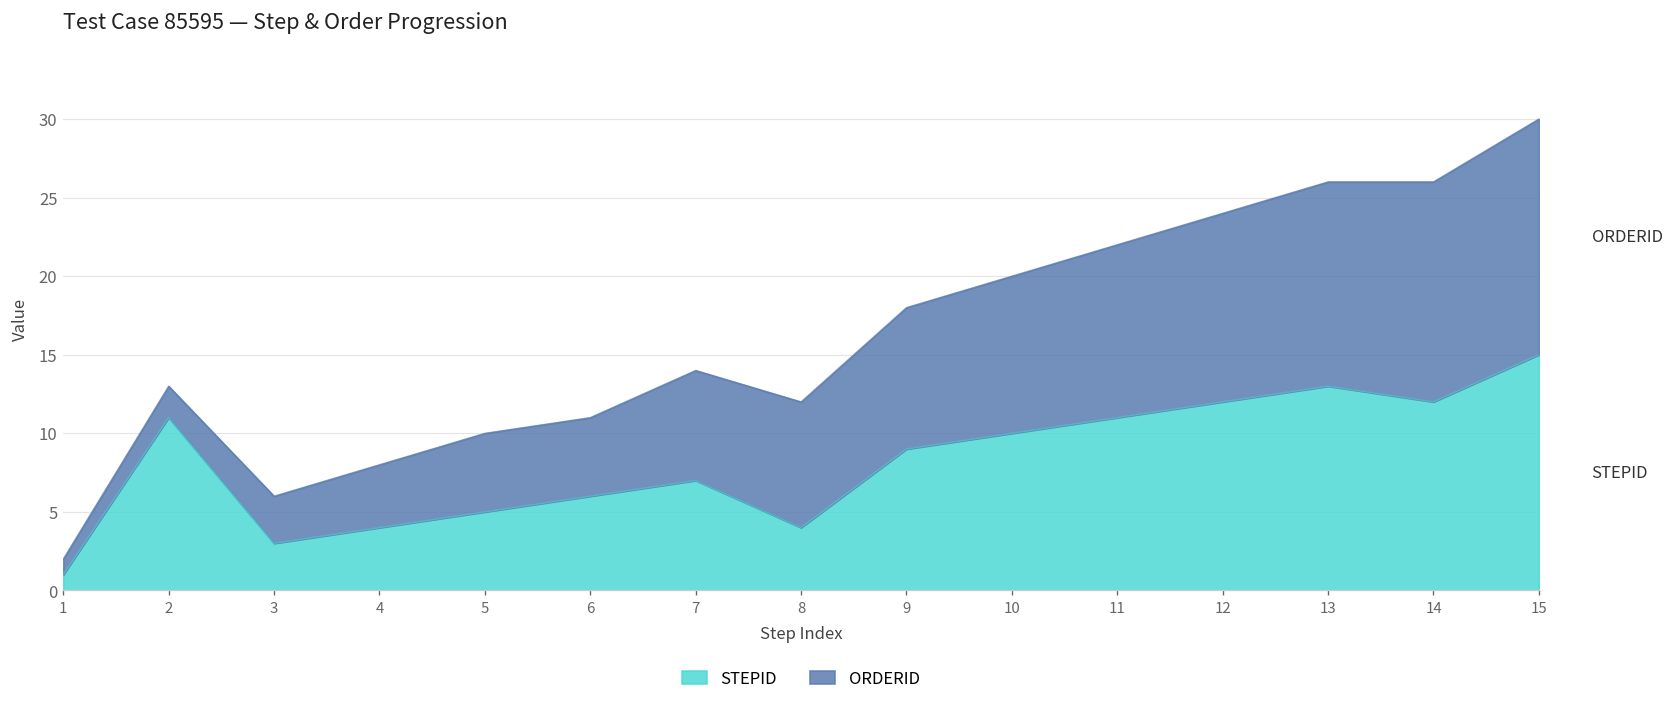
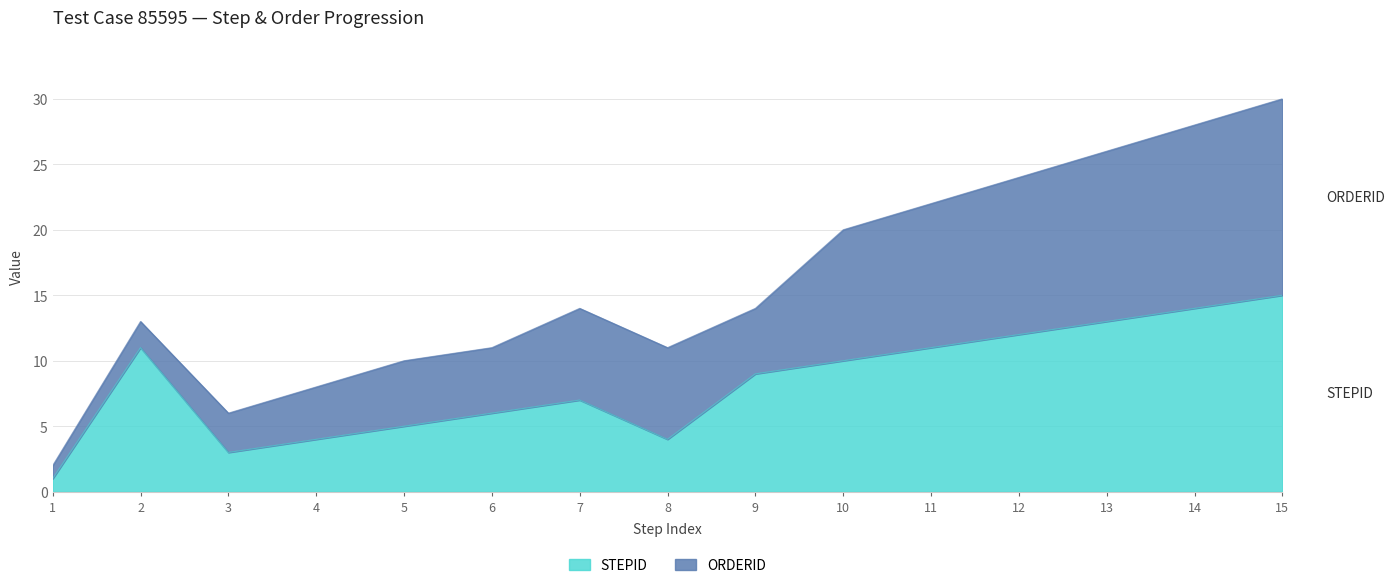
  {
    "STEPID": {
      "1": 1,
      "2": 11,
      "3": 3,
      "4": 4,
      "5": 5,
      "6": 6,
      "7": 7,
      "8": 4,
      "9": 9,
      "10": 10,
      "11": 11,
      "12": 12,
      "13": 13,
-     "14": 12,
+     "14": 14,
      "15": 15
    },
    "ORDERID": {
      "1": 1,
      "2": 2,
      "3": 3,
      "4": 4,
      "5": 5,
      "6": 5,
      "7": 7,
-     "8": 8,
-     "9": 9,
+     "8": 7,
+     "9": 5,
      "10": 10,
      "11": 11,
      "12": 12,
      "13": 13,
      "14": 14,
      "15": 15
    }
  }
